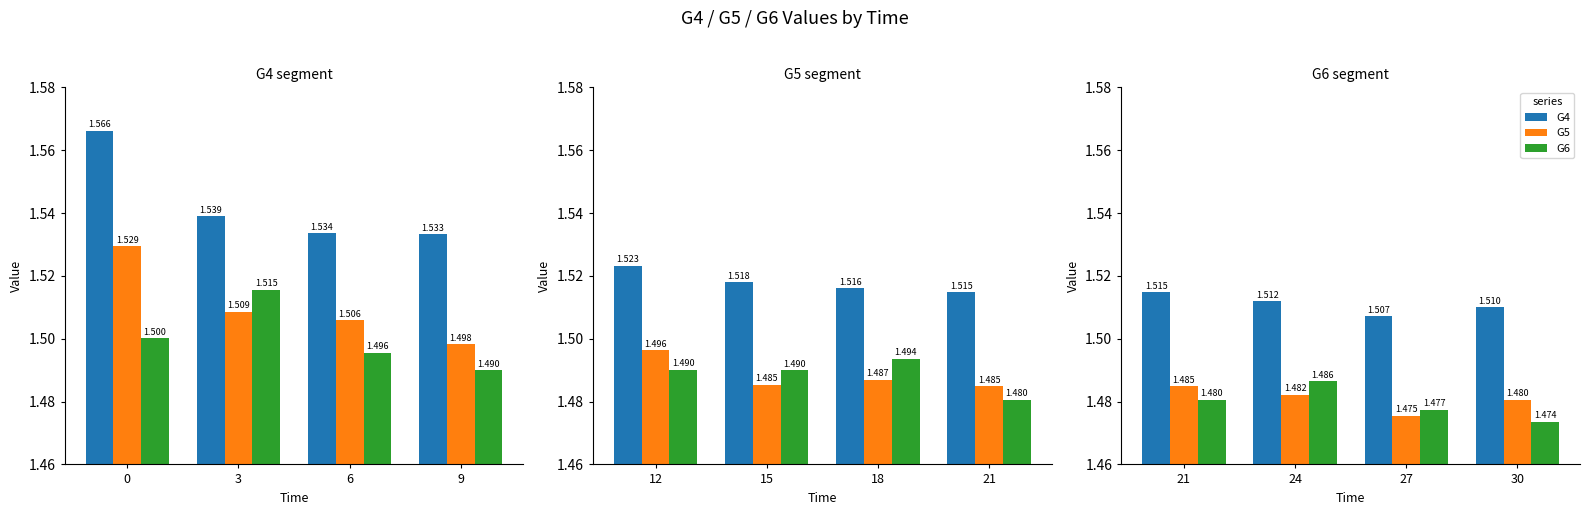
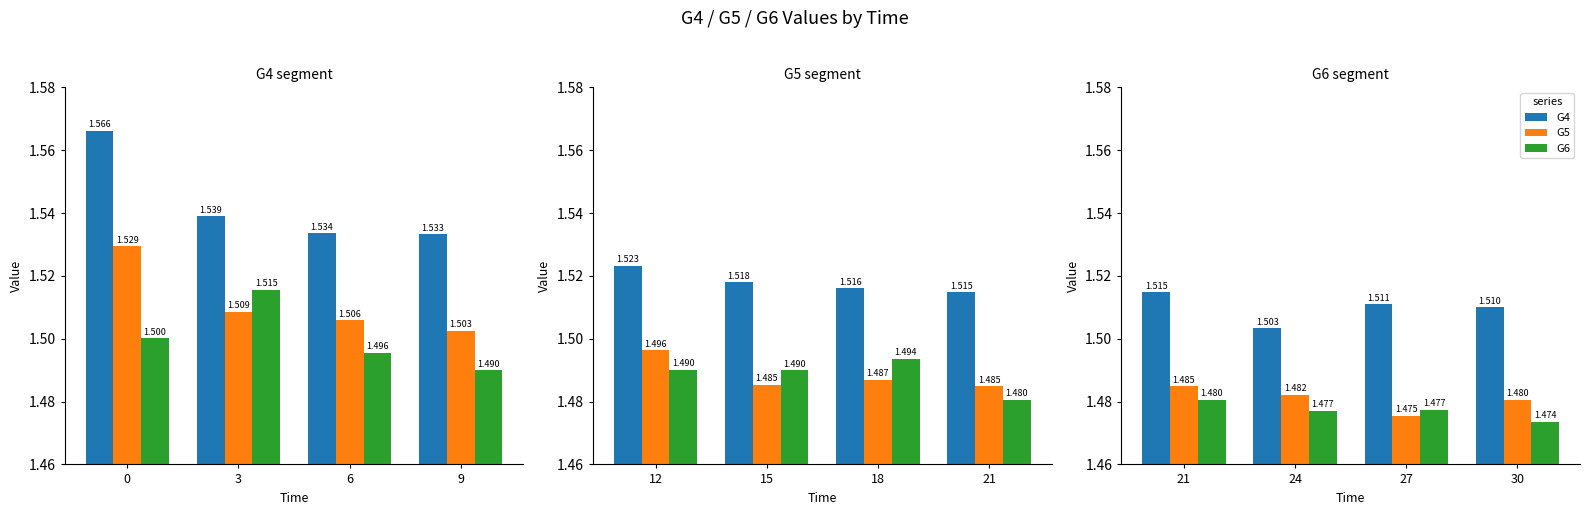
  {
    "G4 segment": {
      "G4": {
        "0": 1.566,
        "3": 1.539,
        "6": 1.534,
        "9": 1.533
      },
      "G5": {
        "0": 1.529,
        "3": 1.509,
        "6": 1.506,
-       "9": 1.498
+       "9": 1.503
      },
      "G6": {
        "0": 1.500,
        "3": 1.515,
        "6": 1.496,
        "9": 1.490
      }
    },
    "G5 segment": {
      "G4": {
        "12": 1.523,
        "15": 1.518,
        "18": 1.516,
        "21": 1.515
      },
      "G5": {
        "12": 1.496,
        "15": 1.485,
        "18": 1.487,
        "21": 1.485
      },
      "G6": {
        "12": 1.490,
        "15": 1.490,
        "18": 1.494,
        "21": 1.480
      }
    },
    "G6 segment": {
      "G4": {
        "21": 1.515,
-       "24": 1.512,
-       "27": 1.507,
+       "24": 1.503,
+       "27": 1.511,
        "30": 1.510
      },
      "G5": {
        "21": 1.485,
        "24": 1.482,
        "27": 1.475,
        "30": 1.480
      },
      "G6": {
        "21": 1.480,
-       "24": 1.486,
+       "24": 1.477,
        "27": 1.477,
        "30": 1.474
      }
    }
  }
